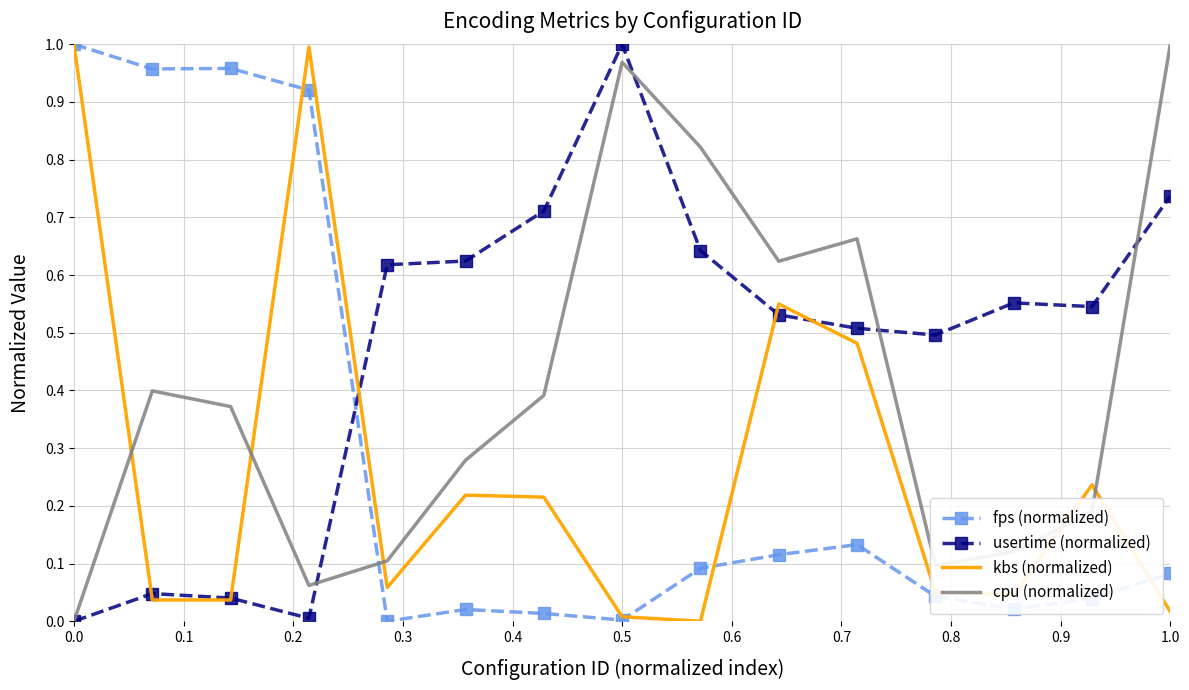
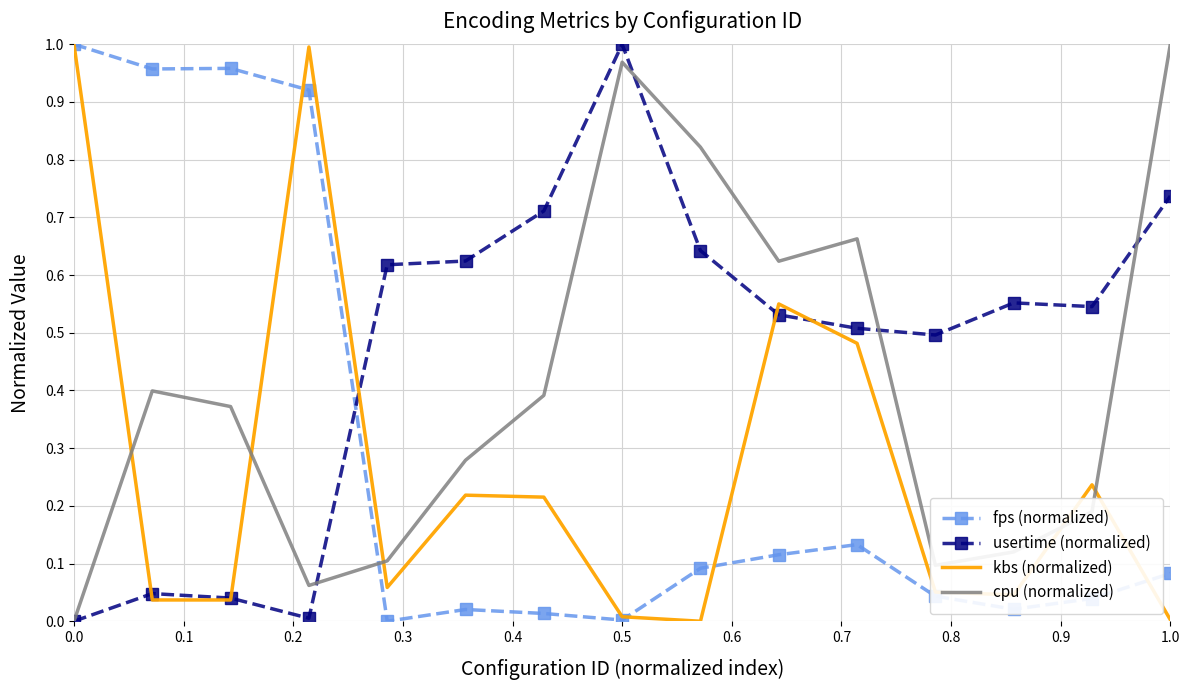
  {
    "fps (normalized)": {
      "0.5": 0.00,
      "1.0": 0.08
    },
    "usertime (normalized)": {
      "0.5": 1.00,
      "1.0": 0.74
    },
    "kbs (normalized)": {
      "0.5": 0.01,
-     "1.0": 0.02
+     "1.0": 0.00
    },
    "cpu (normalized)": {
      "0.5": 0.97,
      "1.0": 1.00
    }
  }
